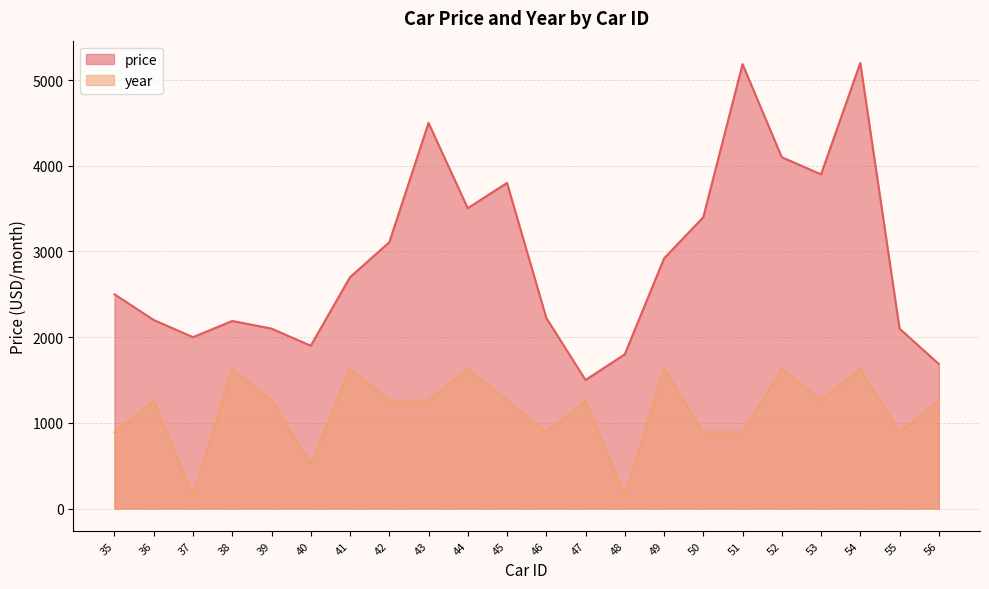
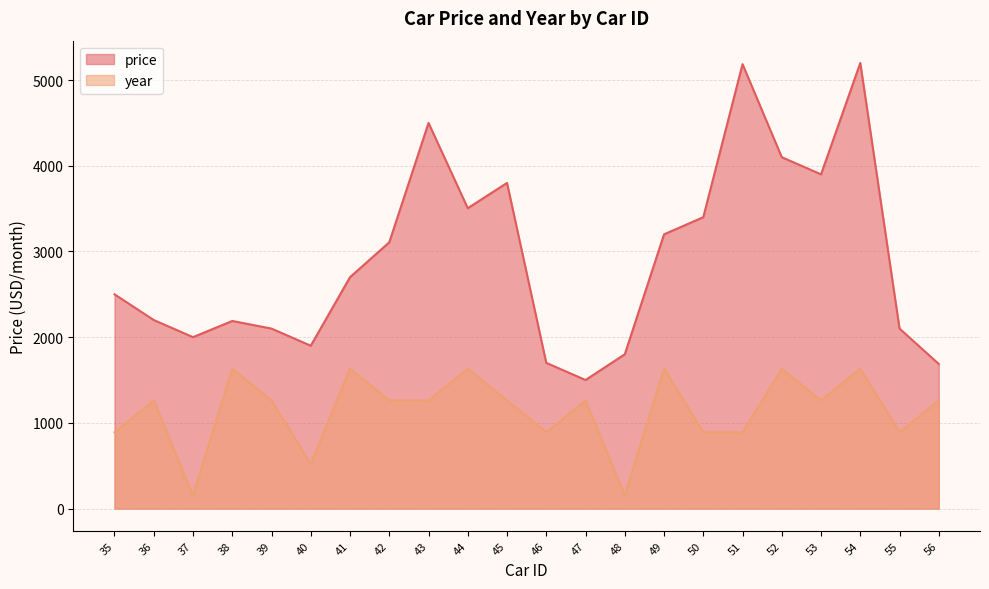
  {
    "price": {
      "35": 2500,
      "36": 2200,
      "37": 2000,
      "38": 2200,
      "39": 2100,
      "40": 1900,
      "41": 2700,
      "42": 3100,
      "43": 4500,
      "44": 3500,
      "45": 3800,
-     "46": 2200,
+     "46": 1700,
      "47": 1500,
      "48": 1800,
-     "49": 2900,
+     "49": 3200,
      "50": 3400,
      "51": 5200,
      "52": 4100,
      "53": 3900,
      "54": 5200,
      "55": 2100,
      "56": 1700
    },
    "year": {
      "35": 900,
      "36": 1300,
      "37": 200,
      "38": 1600,
      "39": 1300,
      "40": 500,
      "41": 1600,
      "42": 1300,
      "43": 1300,
      "44": 1600,
      "45": 1300,
      "46": 900,
      "47": 1300,
      "48": 200,
      "49": 1600,
      "50": 900,
      "51": 900,
      "52": 1600,
      "53": 1300,
      "54": 1600,
      "55": 900,
      "56": 1300
    }
  }
